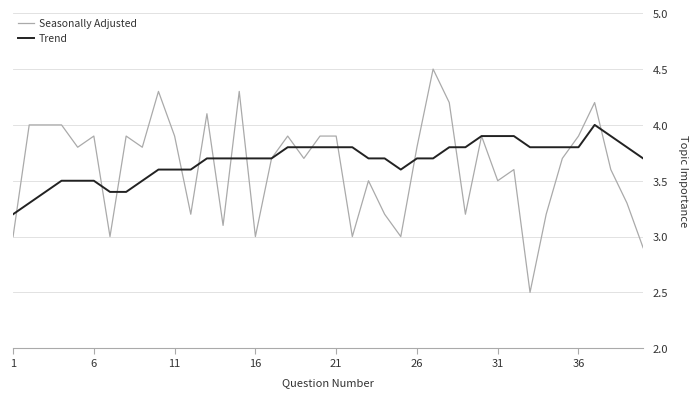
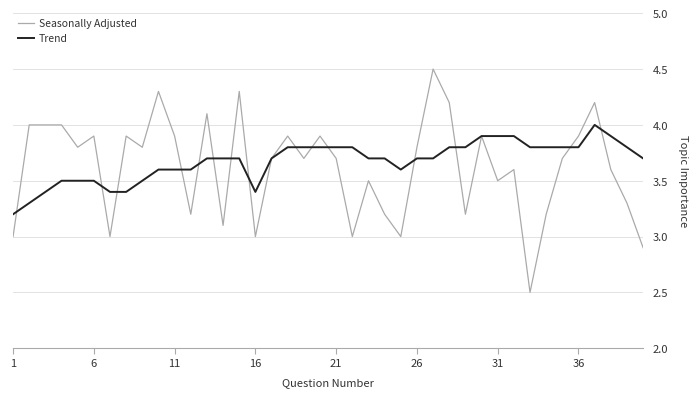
  {
    "Seasonally Adjusted": {
      "1": 3.0,
      "6": 3.9,
      "11": 3.9,
      "16": 3.0,
-     "21": 3.9,
+     "21": 3.7,
      "26": 3.8,
      "31": 3.5,
      "36": 3.9
    },
    "Trend": {
      "1": 3.2,
      "6": 3.5,
      "11": 3.6,
-     "16": 3.7,
+     "16": 3.4,
      "21": 3.8,
      "26": 3.7,
      "31": 3.9,
      "36": 3.8
    }
  }
